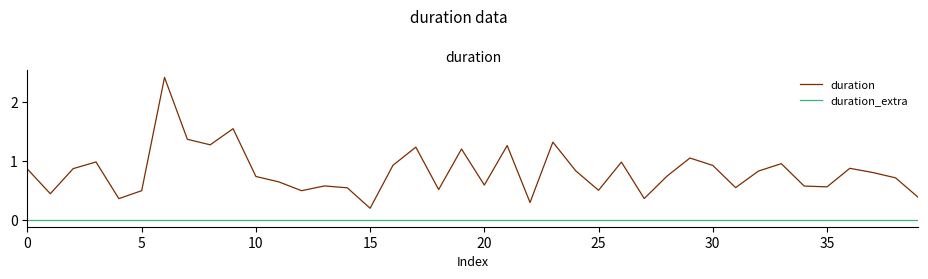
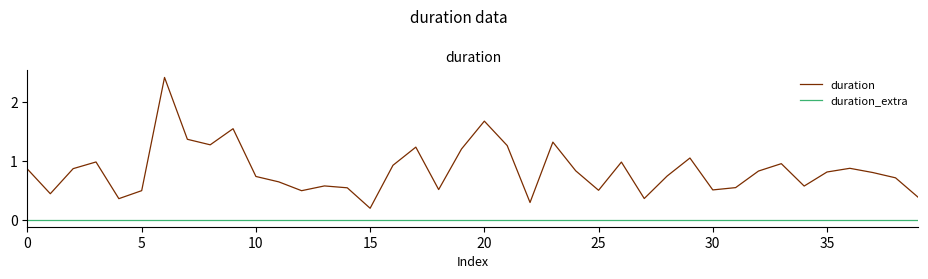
  {
    "duration": {
      "0": 0.9,
      "5": 0.5,
      "10": 0.7,
      "15": 0.2,
-     "20": 0.6,
+     "20": 1.7,
      "25": 0.5,
-     "30": 0.9,
-     "35": 0.6
+     "30": 0.5,
+     "35": 0.8
    },
    "duration_extra": {
      "0": 0.0,
      "5": 0.0,
      "10": 0.0,
      "15": 0.0,
      "20": 0.0,
      "25": 0.0,
      "30": 0.0,
      "35": 0.0
    }
  }
